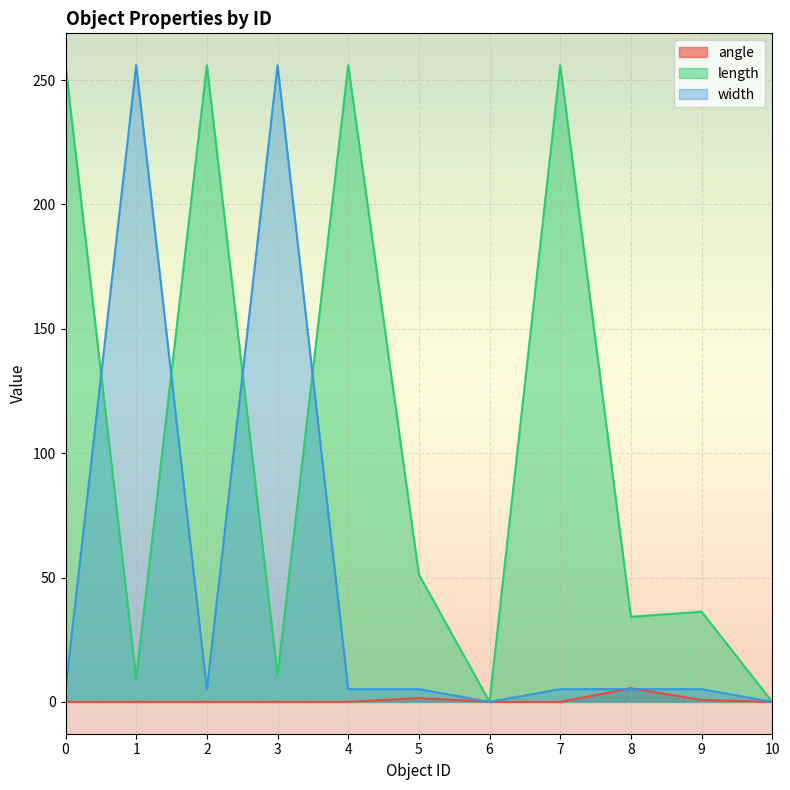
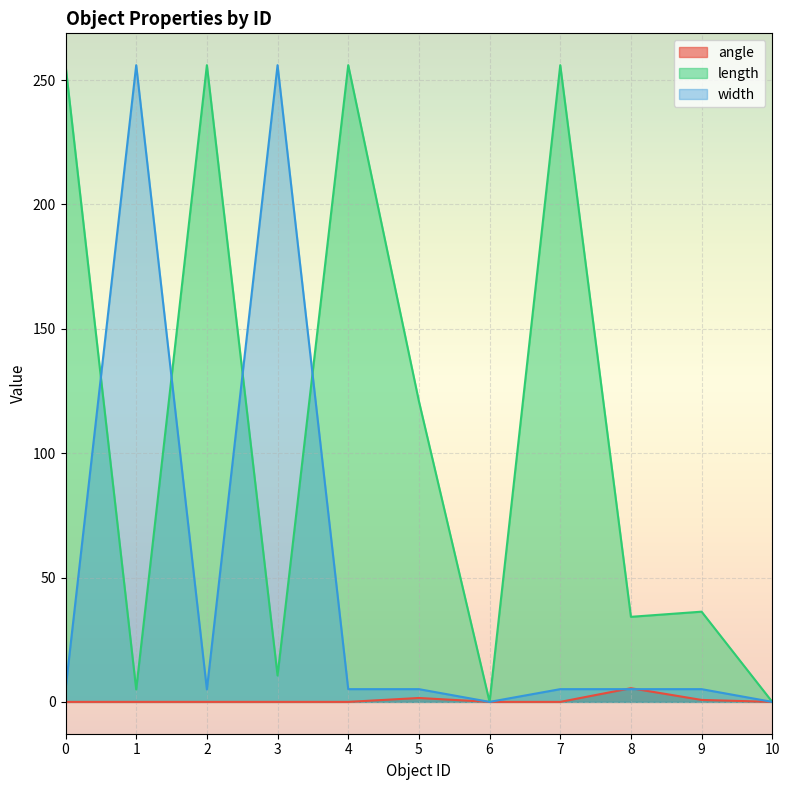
  {
    "angle": {
      "0": 0,
      "1": 0,
      "2": 0,
      "3": 0,
      "4": 0,
      "5": 2,
      "7": 0,
      "9": 1
    },
    "length": {
      "0": 256,
-     "1": 9,
+     "1": 5,
      "2": 256,
      "3": 11,
      "4": 256,
-     "5": 51,
+     "5": 121,
      "7": 256,
      "8": 34,
      "9": 36
    },
    "width": {
      "0": 5,
      "1": 256,
      "2": 5,
      "3": 256,
      "4": 5,
      "5": 5,
      "7": 5,
      "9": 5
    }
  }
